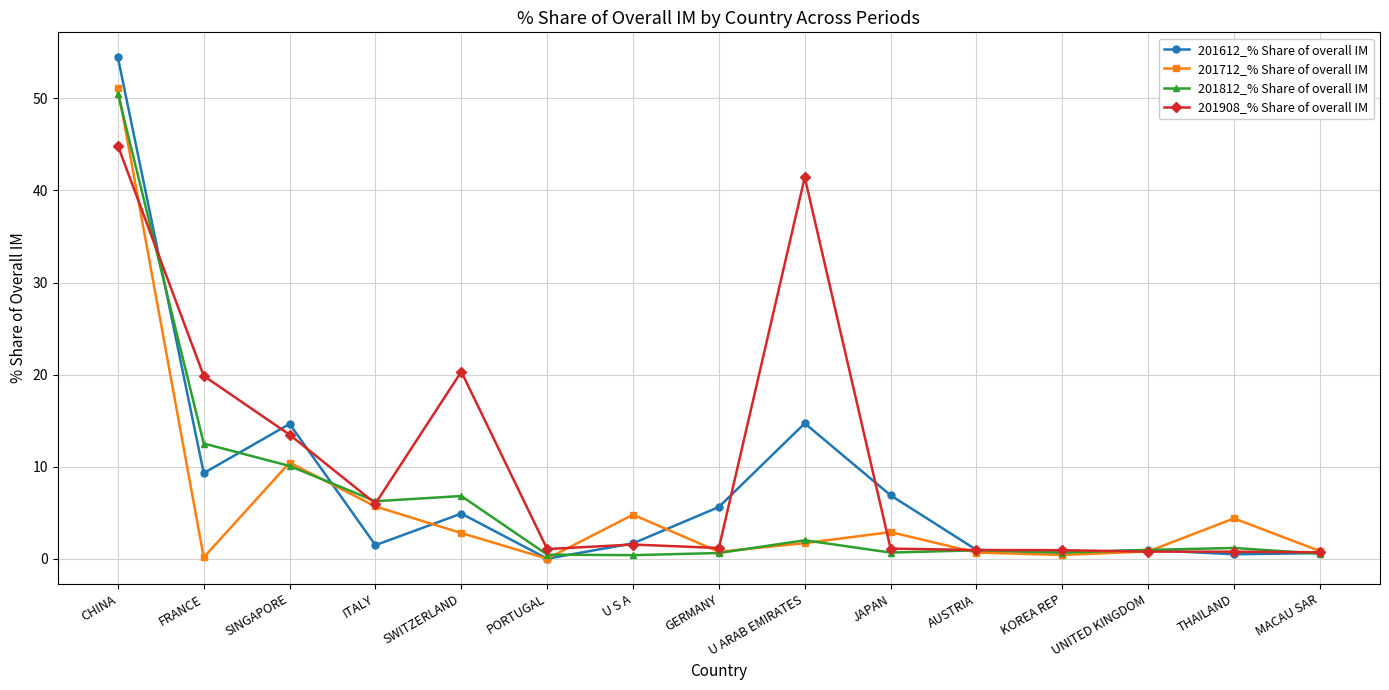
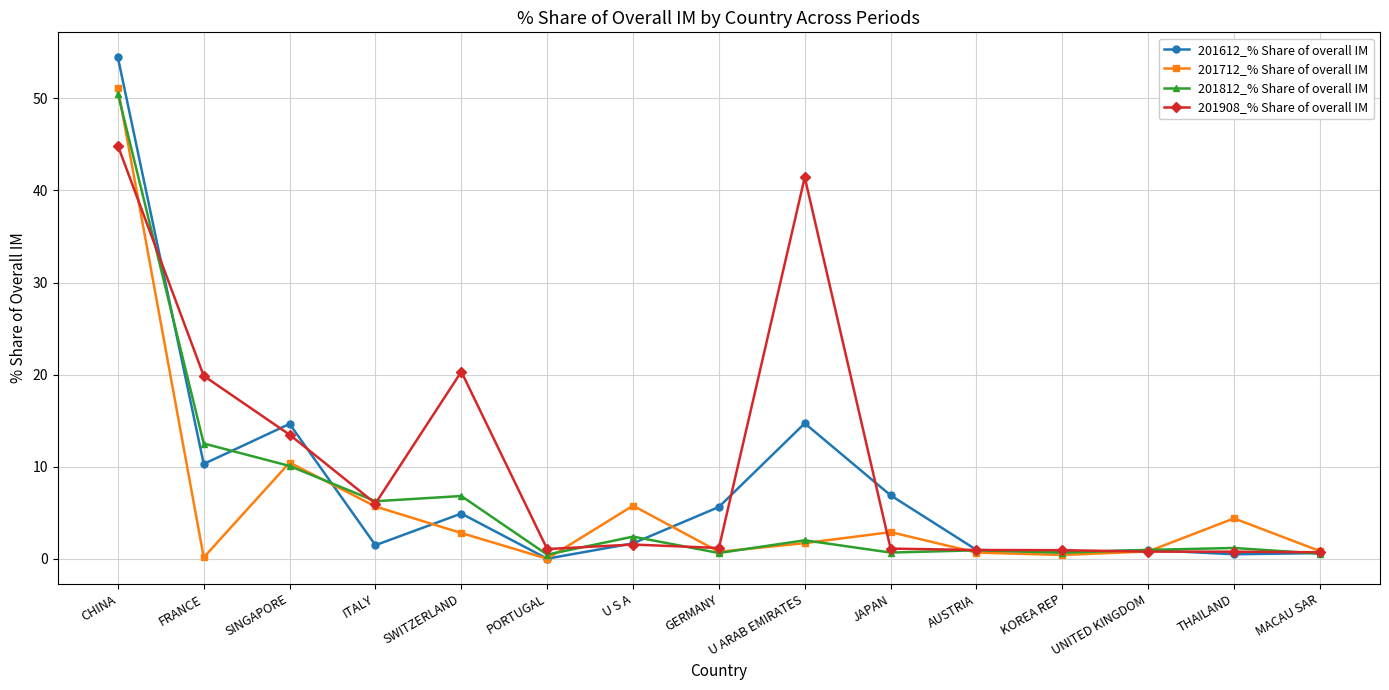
  {
    "201612_% Share of overall IM": {
      "CHINA": 54,
-     "FRANCE": 9,
+     "FRANCE": 10,
      "SINGAPORE": 15,
      "ITALY": 1,
      "SWITZERLAND": 5,
      "GERMANY": 6,
      "U ARAB EMIRATES": 15,
      "JAPAN": 7,
      "THAILAND": 0
    },
    "201712_% Share of overall IM": {
      "CHINA": 51,
      "FRANCE": 0,
      "SINGAPORE": 10,
      "ITALY": 6,
      "SWITZERLAND": 3,
-     "U S A": 5,
+     "U S A": 6,
      "U ARAB EMIRATES": 2,
      "JAPAN": 3,
      "THAILAND": 4
    },
    "201812_% Share of overall IM": {
      "CHINA": 51,
      "FRANCE": 13,
      "SINGAPORE": 10,
      "SWITZERLAND": 7,
      "PORTUGAL": 0,
-     "U S A": 0,
+     "U S A": 2,
      "U ARAB EMIRATES": 2,
      "JAPAN": 1,
      "THAILAND": 1
    },
    "201908_% Share of overall IM": {
      "CHINA": 45,
      "FRANCE": 20,
      "SINGAPORE": 13,
      "SWITZERLAND": 20,
      "PORTUGAL": 1,
      "GERMANY": 1,
      "U ARAB EMIRATES": 41,
      "JAPAN": 1,
      "THAILAND": 1
    }
  }
